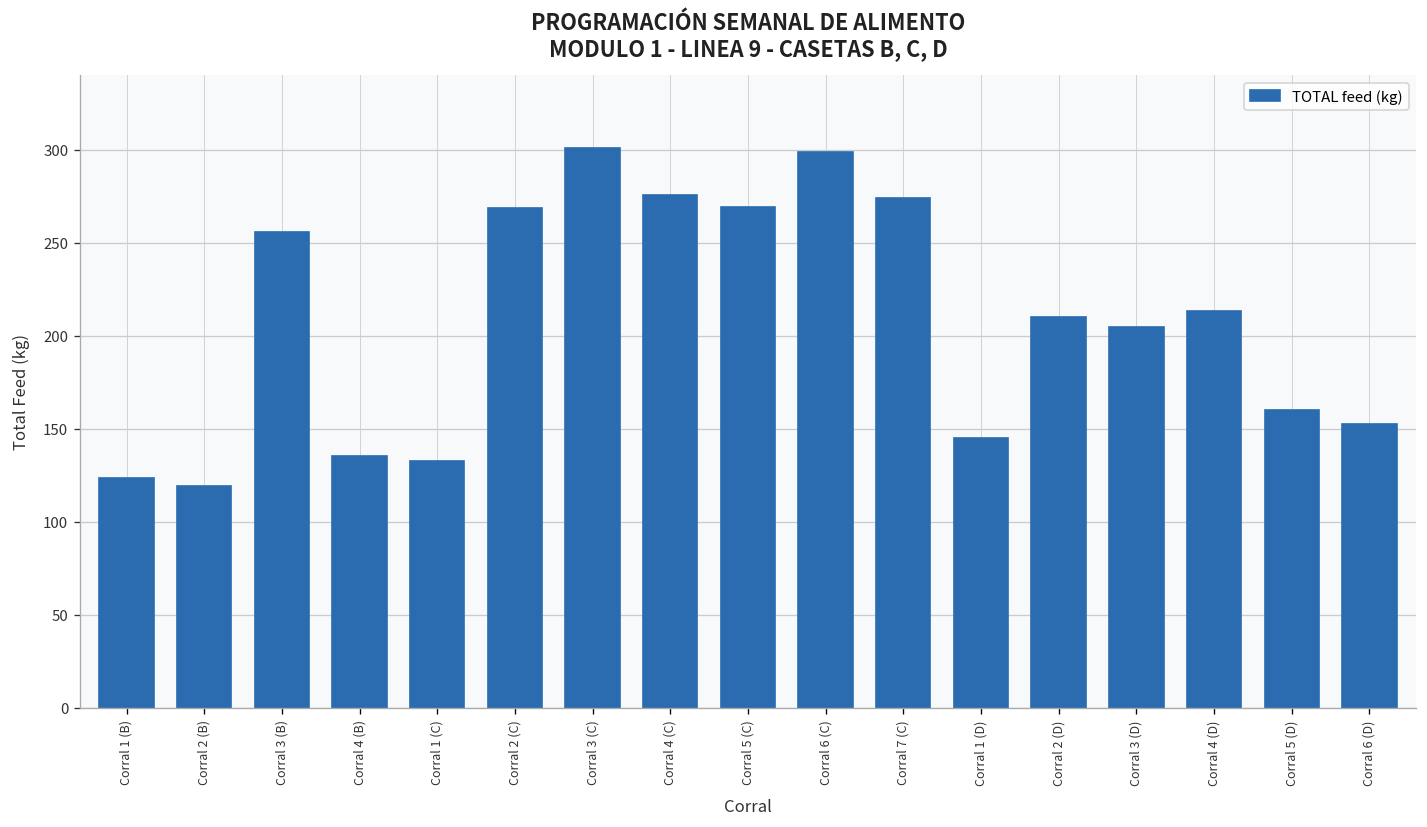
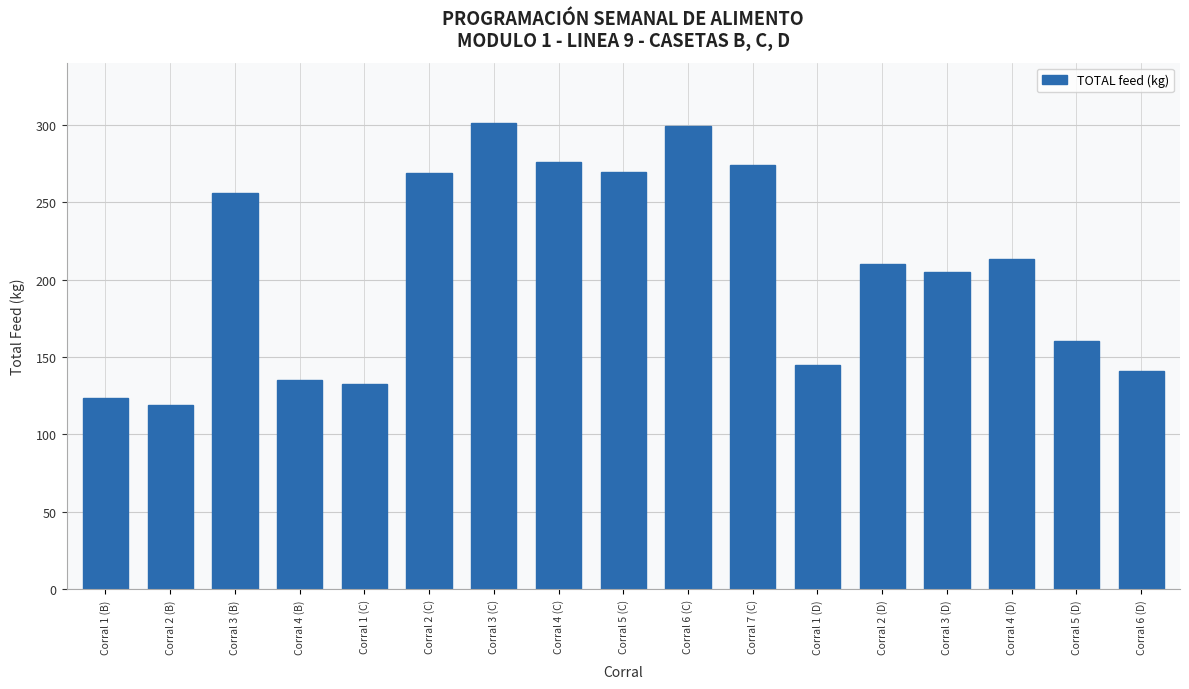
  {
    "Corral 1 (B)": 123,
    "Corral 2 (B)": 119,
    "Corral 3 (B)": 256,
    "Corral 4 (B)": 135,
    "Corral 1 (C)": 133,
    "Corral 2 (C)": 269,
    "Corral 3 (C)": 301,
    "Corral 4 (C)": 276,
    "Corral 5 (C)": 269,
    "Corral 6 (C)": 299,
    "Corral 7 (C)": 274,
    "Corral 1 (D)": 145,
    "Corral 2 (D)": 210,
    "Corral 3 (D)": 205,
    "Corral 4 (D)": 213,
    "Corral 5 (D)": 160,
-   "Corral 6 (D)": 152
+   "Corral 6 (D)": 141
  }
